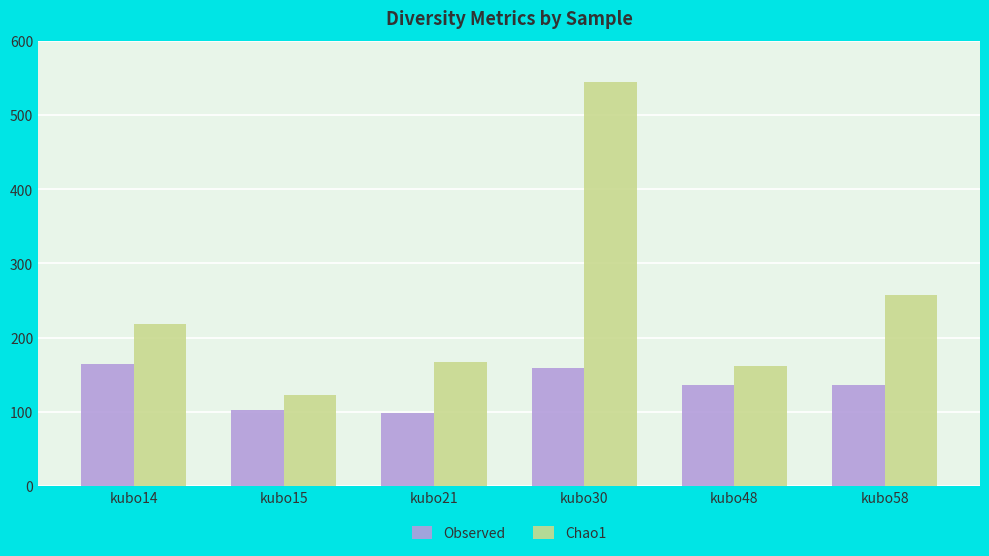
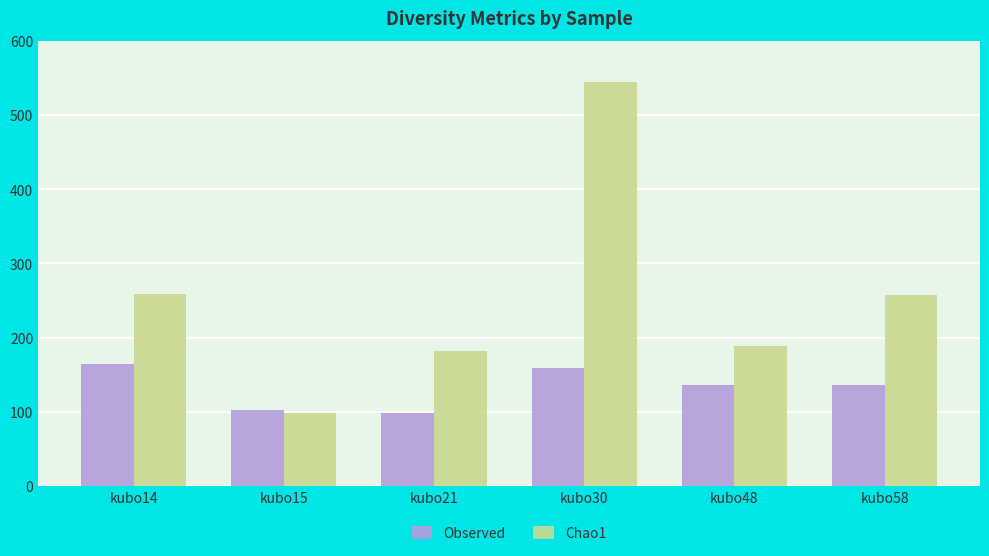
  {
    "Observed": {
      "kubo14": 170,
      "kubo15": 100,
      "kubo21": 100,
      "kubo30": 160,
      "kubo48": 140,
      "kubo58": 140
    },
    "Chao1": {
-     "kubo14": 220,
-     "kubo15": 120,
-     "kubo21": 170,
+     "kubo14": 260,
+     "kubo15": 100,
+     "kubo21": 180,
      "kubo30": 540,
-     "kubo48": 160,
+     "kubo48": 190,
      "kubo58": 260
    }
  }
